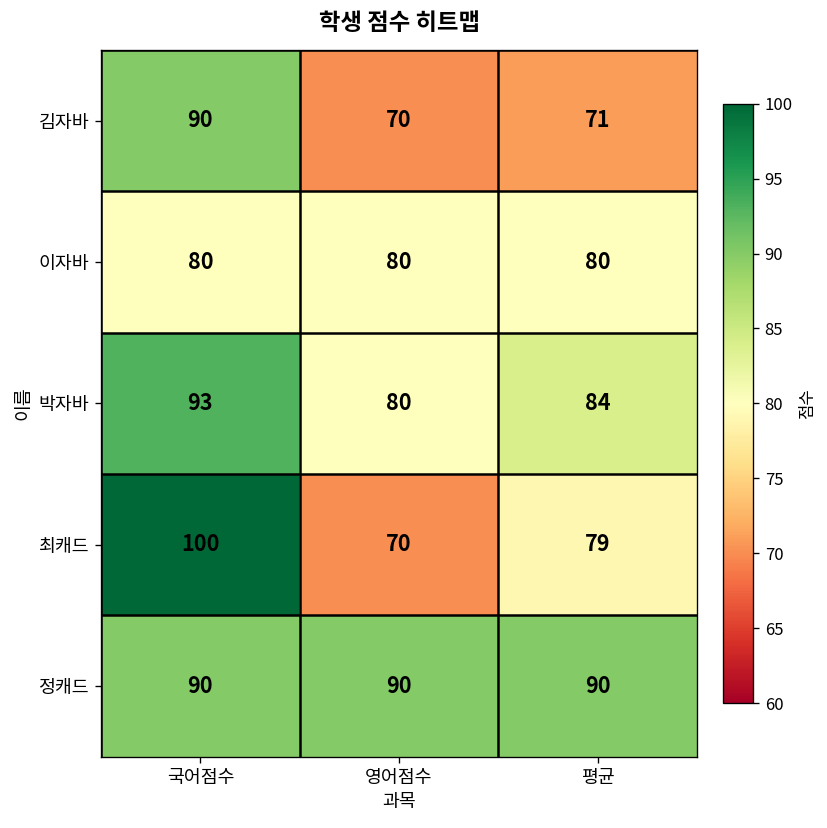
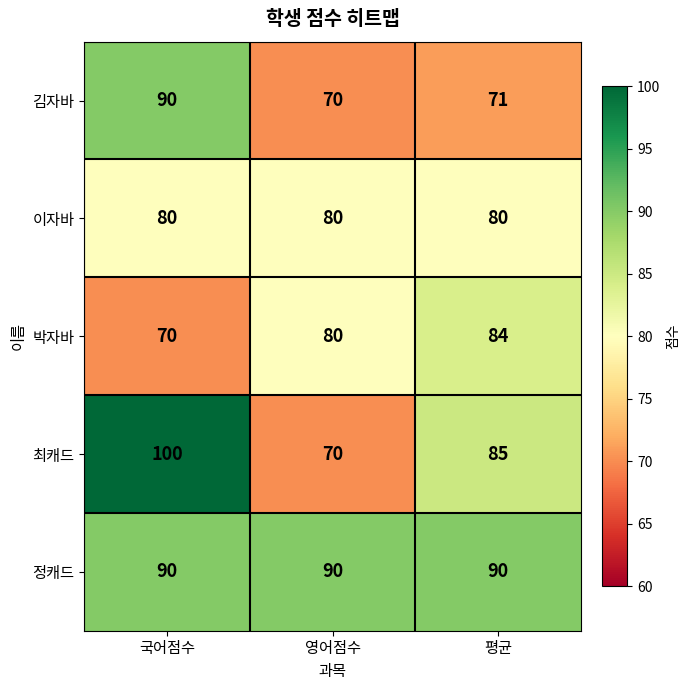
  {
    "김자바": {
      "국어점수": 90,
      "영어점수": 70,
      "평균": 71
    },
    "이자바": {
      "국어점수": 80,
      "영어점수": 80,
      "평균": 80
    },
    "박자바": {
-     "국어점수": 93,
+     "국어점수": 70,
      "영어점수": 80,
      "평균": 84
    },
    "최캐드": {
      "국어점수": 100,
      "영어점수": 70,
-     "평균": 79
+     "평균": 85
    },
    "정캐드": {
      "국어점수": 90,
      "영어점수": 90,
      "평균": 90
    }
  }
